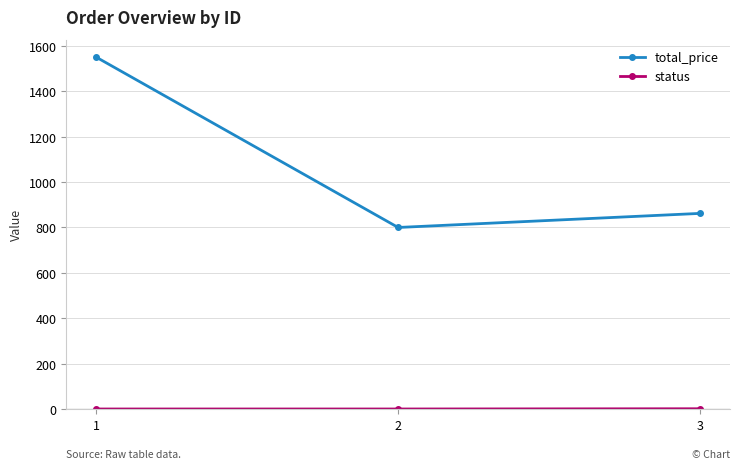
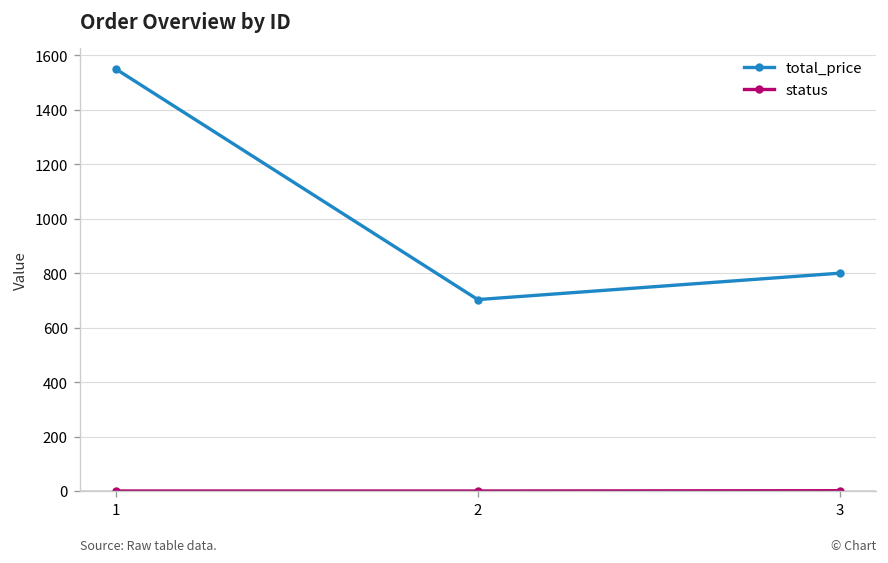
  {
    "total_price": {
      "1": 1550,
-     "2": 800,
-     "3": 860
+     "2": 700,
+     "3": 800
    },
    "status": {
      "1": 0,
      "2": 0,
      "3": 0
    }
  }
